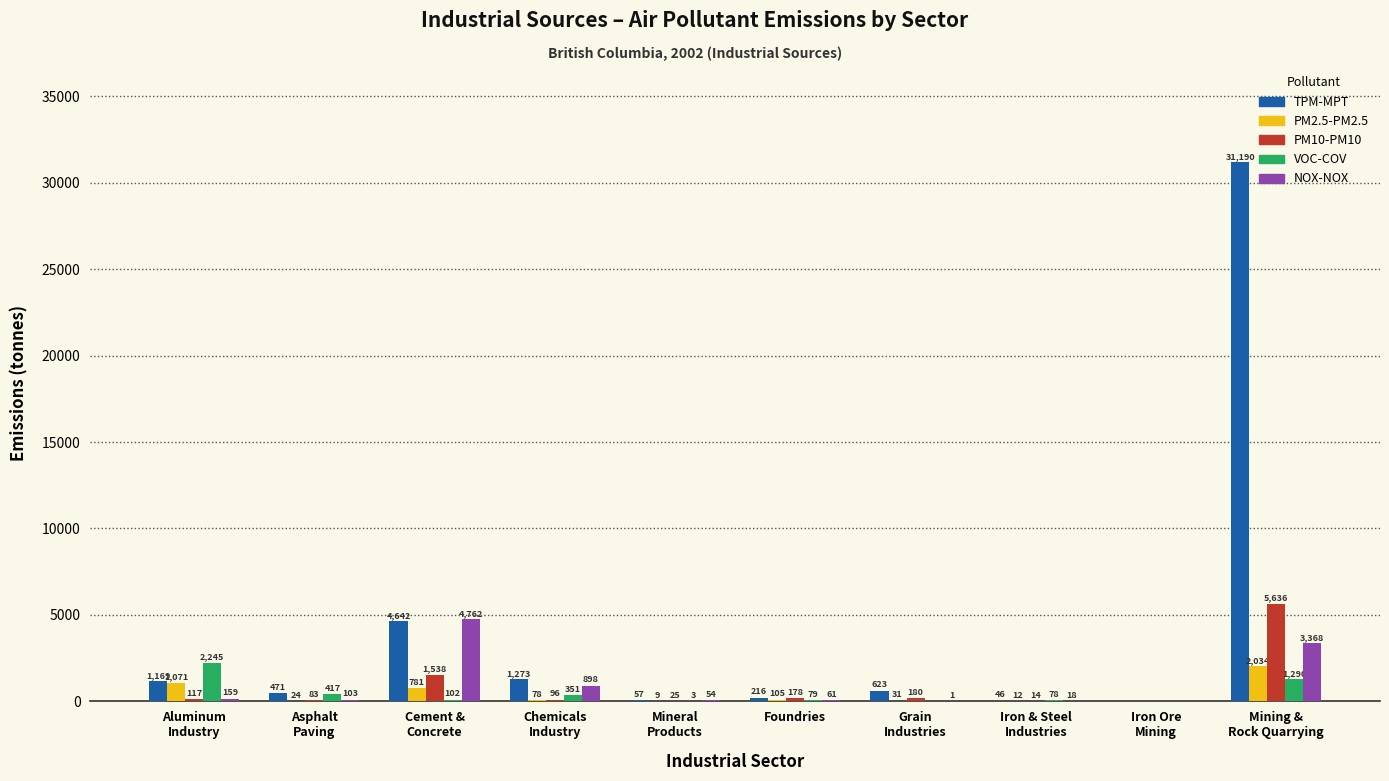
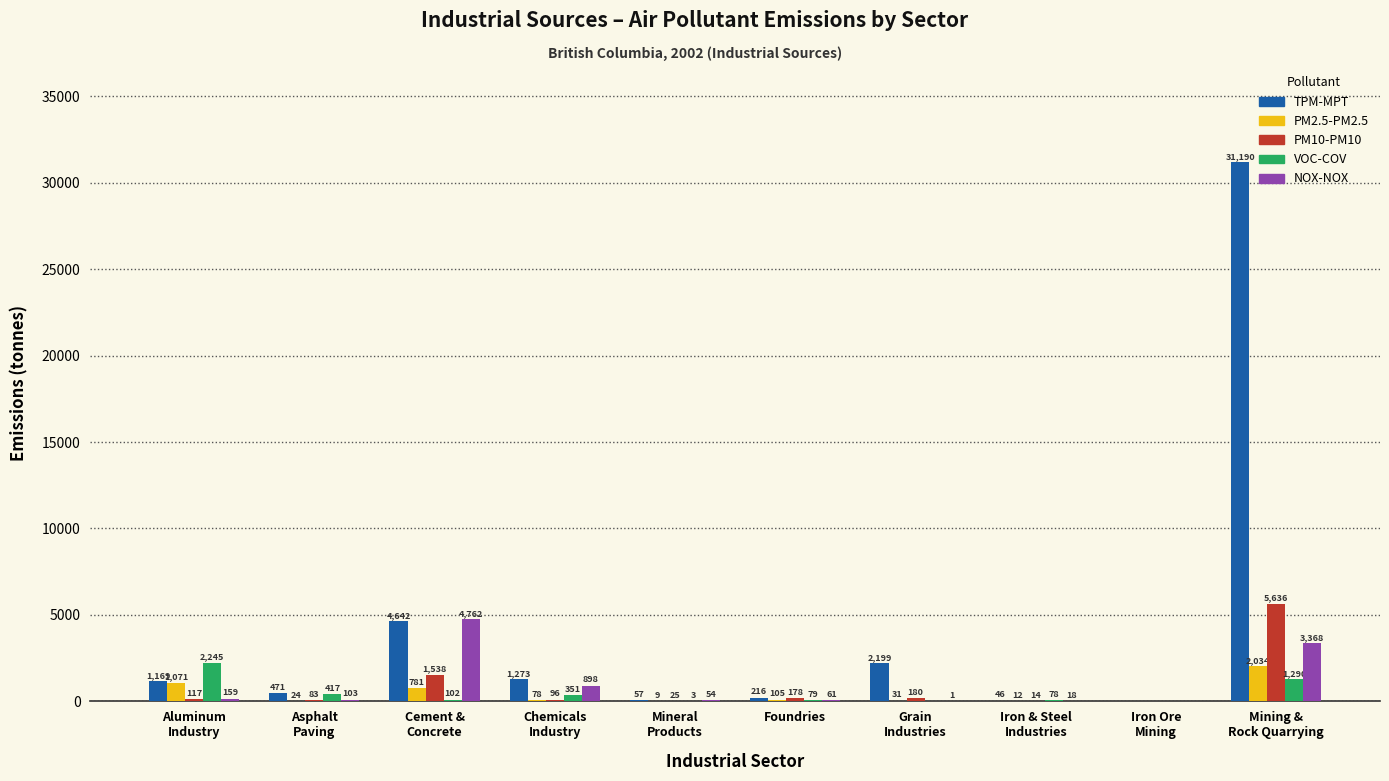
  {
    "TPM-MPT": {
      "Asphalt Paving": "471",
      "Cement & Concrete": "4,642",
      "Chemicals Industry": "1,273",
      "Mineral Products": "57",
      "Foundries": "216",
-     "Grain Industries": "623",
+     "Grain Industries": "2,199",
      "Iron & Steel Industries": "46",
      "Mining & Rock Quarrying": "31,190"
    },
    "PM2.5-PM2.5": {
      "Asphalt Paving": "24",
      "Cement & Concrete": "781",
      "Chemicals Industry": "78",
      "Mineral Products": "9",
      "Foundries": "105",
      "Grain Industries": "31",
      "Iron & Steel Industries": "12",
      "Mining & Rock Quarrying": "2,034"
    },
    "PM10-PM10": {
      "Aluminum Industry": "117",
      "Asphalt Paving": "83",
      "Cement & Concrete": "1,538",
      "Chemicals Industry": "96",
      "Mineral Products": "25",
      "Foundries": "178",
      "Grain Industries": "180",
      "Iron & Steel Industries": "14",
      "Mining & Rock Quarrying": "5,636"
    },
    "VOC-COV": {
      "Aluminum Industry": "2,245",
      "Asphalt Paving": "417",
      "Cement & Concrete": "102",
      "Chemicals Industry": "351",
      "Mineral Products": "3",
      "Foundries": "79",
      "Iron & Steel Industries": "78",
      "Mining & Rock Quarrying": "1,290"
    },
    "NOX-NOX": {
      "Aluminum Industry": "159",
      "Asphalt Paving": "103",
      "Cement & Concrete": "4,762",
      "Chemicals Industry": "898",
      "Mineral Products": "54",
      "Foundries": "61",
      "Grain Industries": "1",
      "Iron & Steel Industries": "18",
      "Mining & Rock Quarrying": "3,368"
    }
  }
